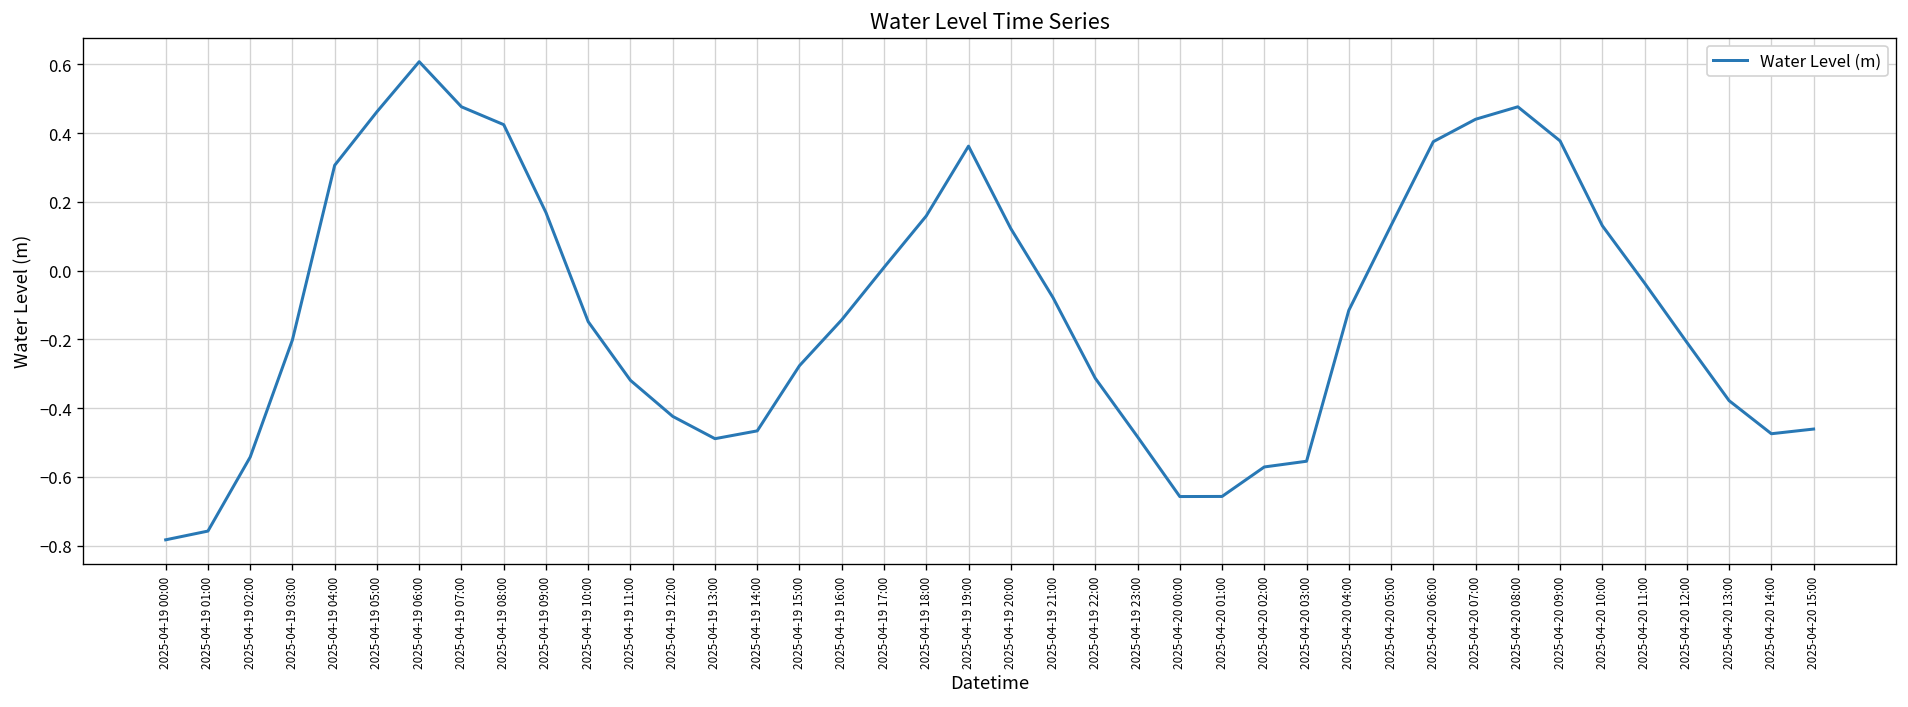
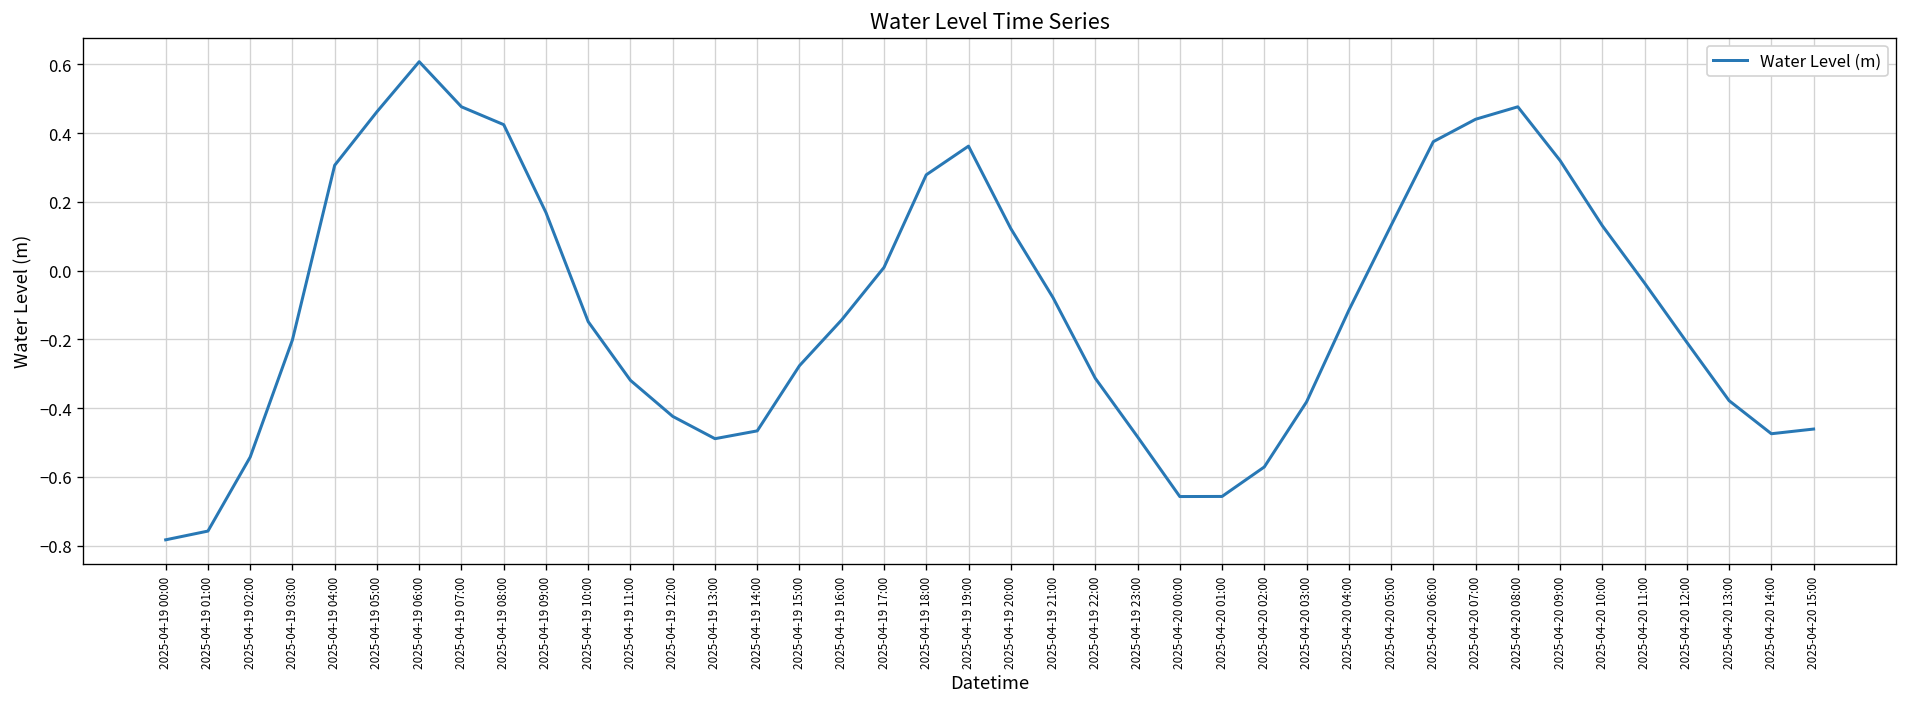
  {
    "2025-04-19 00:00": -0.78,
    "2025-04-19 01:00": -0.76,
    "2025-04-19 02:00": -0.54,
    "2025-04-19 03:00": -0.20,
    "2025-04-19 04:00": 0.31,
    "2025-04-19 05:00": 0.46,
    "2025-04-19 06:00": 0.61,
    "2025-04-19 07:00": 0.48,
    "2025-04-19 08:00": 0.42,
    "2025-04-19 09:00": 0.17,
    "2025-04-19 10:00": -0.15,
    "2025-04-19 11:00": -0.32,
    "2025-04-19 12:00": -0.42,
    "2025-04-19 13:00": -0.49,
    "2025-04-19 14:00": -0.47,
    "2025-04-19 15:00": -0.28,
    "2025-04-19 16:00": -0.14,
    "2025-04-19 17:00": 0.01,
-   "2025-04-19 18:00": 0.16,
+   "2025-04-19 18:00": 0.28,
    "2025-04-19 19:00": 0.36,
    "2025-04-19 20:00": 0.12,
    "2025-04-19 21:00": -0.08,
    "2025-04-19 22:00": -0.31,
    "2025-04-19 23:00": -0.48,
    "2025-04-20 00:00": -0.66,
    "2025-04-20 01:00": -0.66,
    "2025-04-20 02:00": -0.57,
-   "2025-04-20 03:00": -0.55,
+   "2025-04-20 03:00": -0.38,
    "2025-04-20 04:00": -0.12,
    "2025-04-20 05:00": 0.13,
    "2025-04-20 06:00": 0.38,
    "2025-04-20 07:00": 0.44,
    "2025-04-20 08:00": 0.48,
-   "2025-04-20 09:00": 0.38,
+   "2025-04-20 09:00": 0.32,
    "2025-04-20 10:00": 0.13,
    "2025-04-20 11:00": -0.04,
    "2025-04-20 12:00": -0.21,
    "2025-04-20 13:00": -0.38,
    "2025-04-20 14:00": -0.47,
    "2025-04-20 15:00": -0.46
  }
